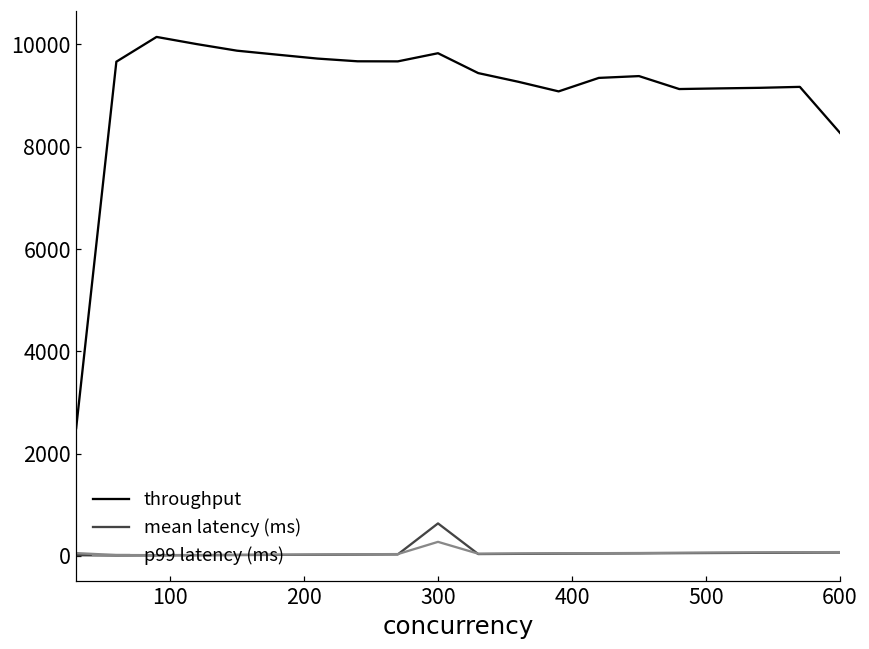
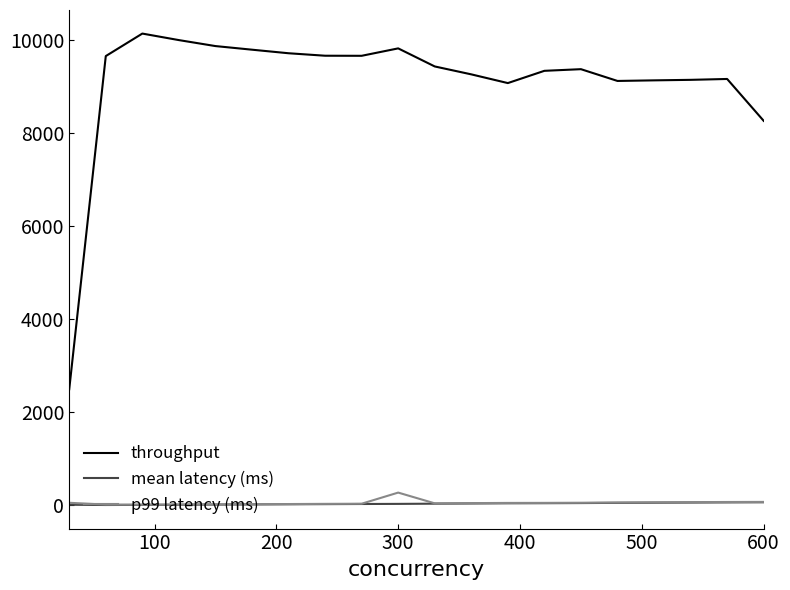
  {
    "throughput": {
      "300": 9800,
      "600": 8300
    },
    "mean latency (ms)": {
-     "300": 600
+     "300": 0
    },
    "p99 latency (ms)": {
      "300": 300
    }
  }
